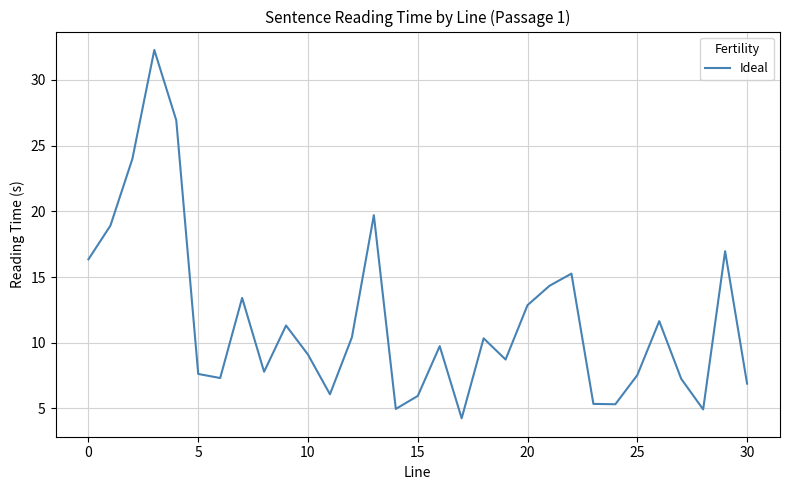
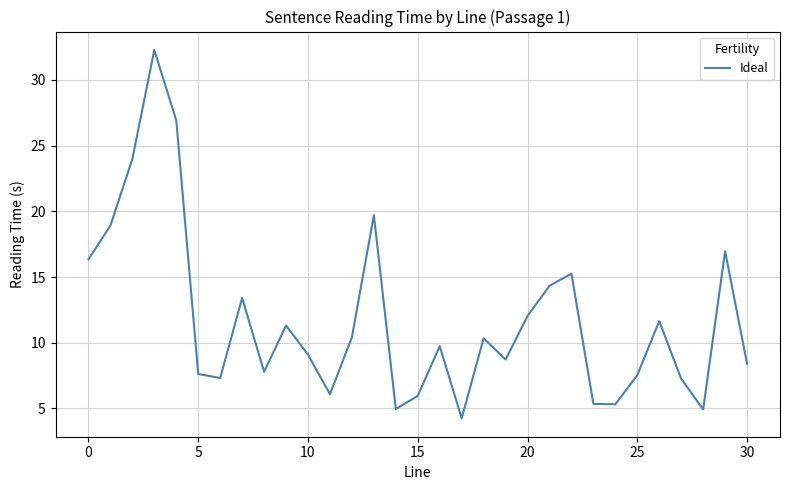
  {
    "0": 16.3,
    "5": 7.6,
    "10": 9.1,
    "15": 6.0,
-   "20": 12.9,
+   "20": 12.0,
    "25": 7.5,
-   "30": 6.9
+   "30": 8.4
  }
